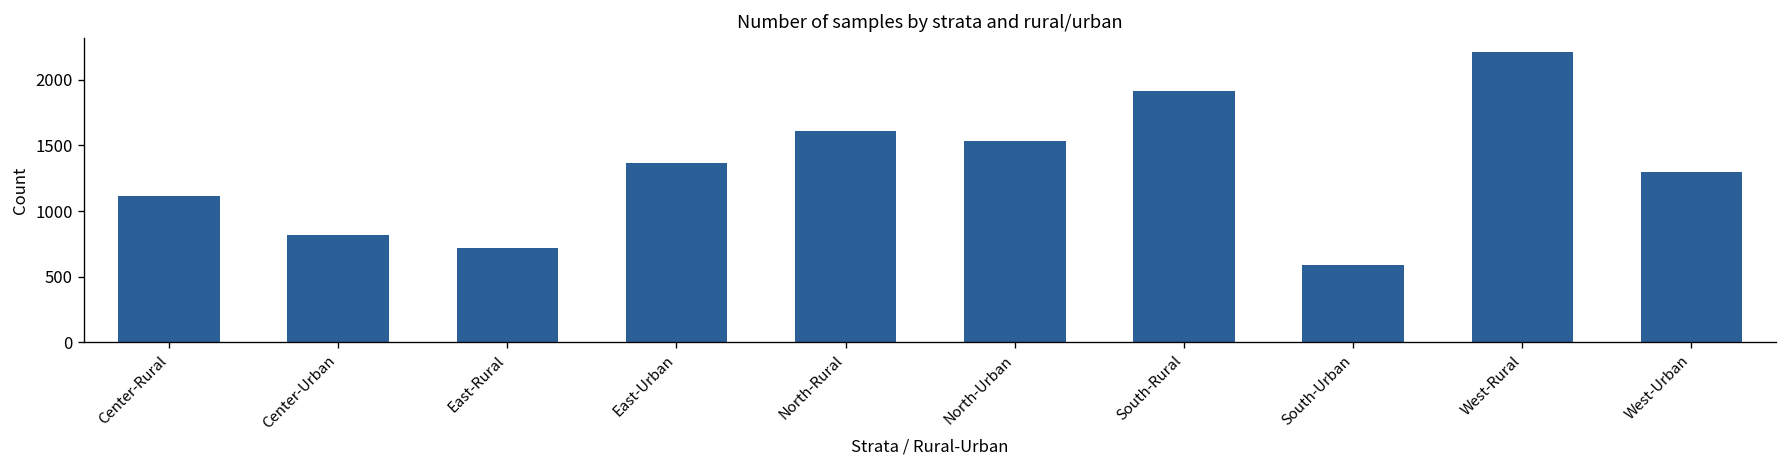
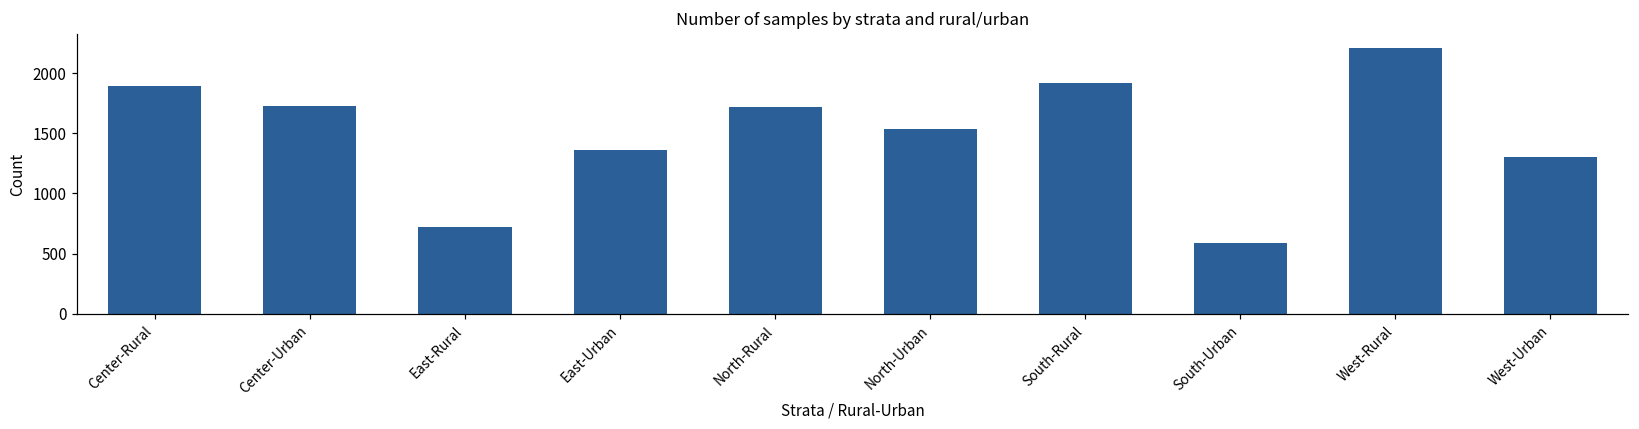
  {
-   "Center-Rural": 1120,
-   "Center-Urban": 820,
+   "Center-Rural": 1900,
+   "Center-Urban": 1730,
    "East-Rural": 720,
    "East-Urban": 1360,
-   "North-Rural": 1610,
+   "North-Rural": 1720,
    "North-Urban": 1540,
    "South-Rural": 1920,
    "South-Urban": 590,
    "West-Rural": 2210,
    "West-Urban": 1300
  }
